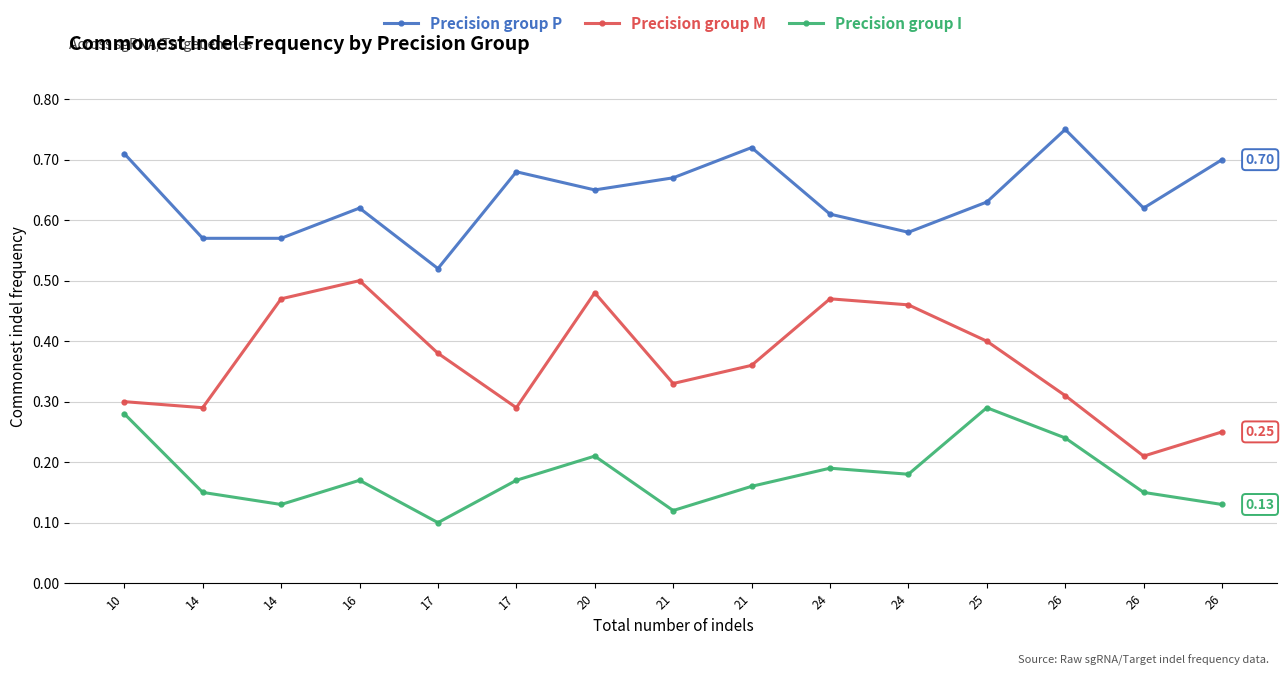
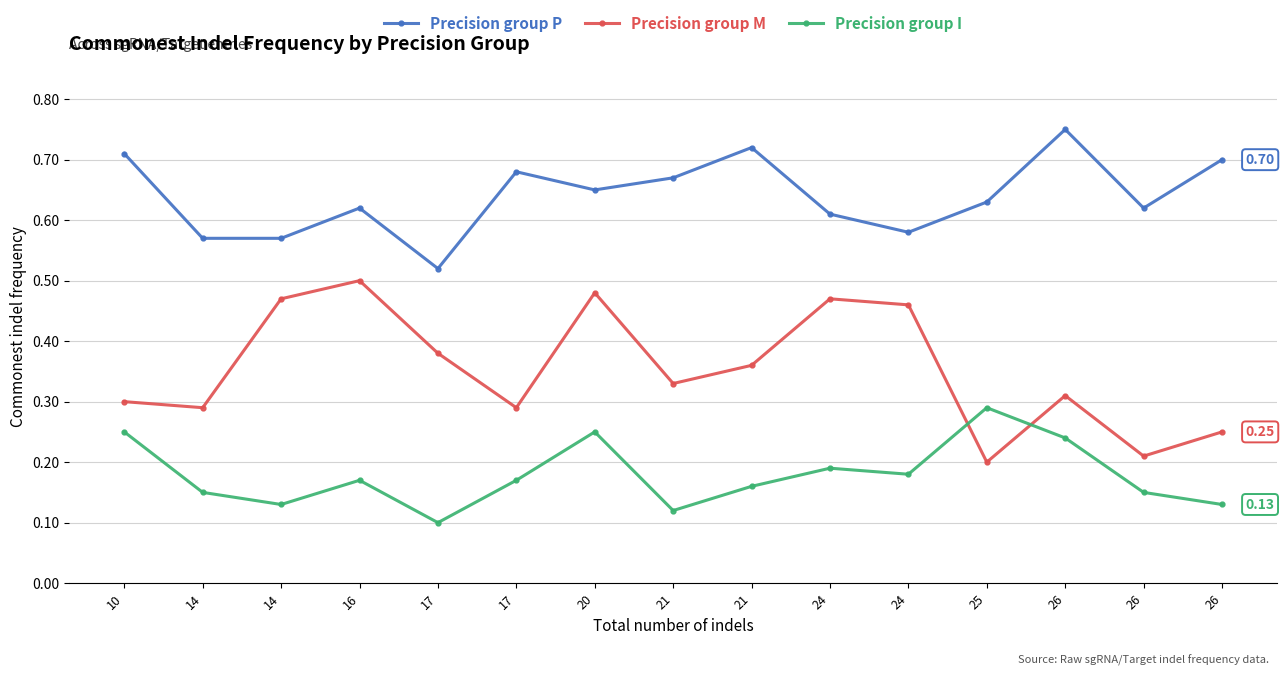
  {
    "Precision group P": {
      "10": 0.71,
      "16": 0.62,
      "20": 0.65,
      "25": 0.63
    },
    "Precision group M": {
      "10": 0.3,
      "16": 0.5,
      "20": 0.48,
-     "25": 0.4
+     "25": 0.2
    },
    "Precision group I": {
-     "10": 0.28,
+     "10": 0.25,
      "16": 0.17,
-     "20": 0.21,
+     "20": 0.25,
      "25": 0.29
    }
  }
